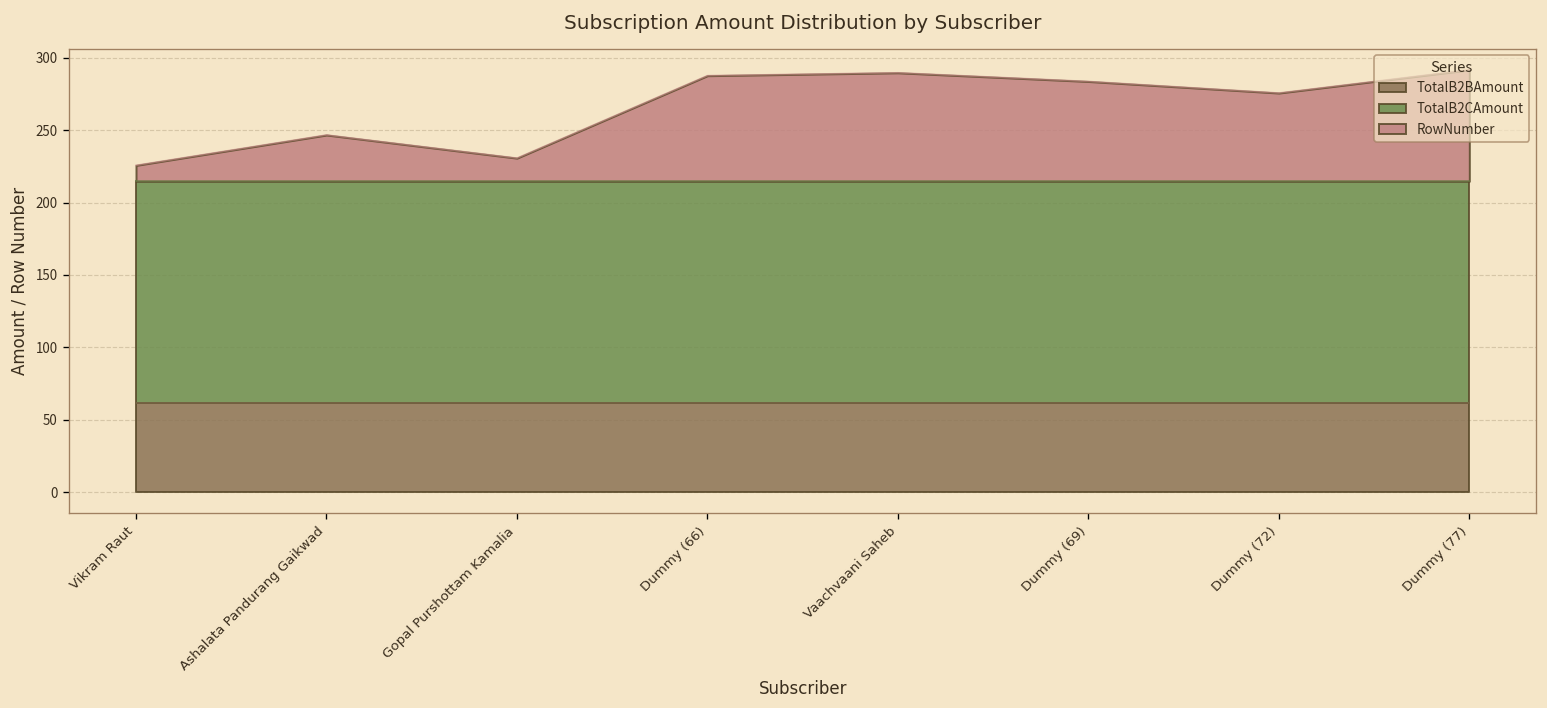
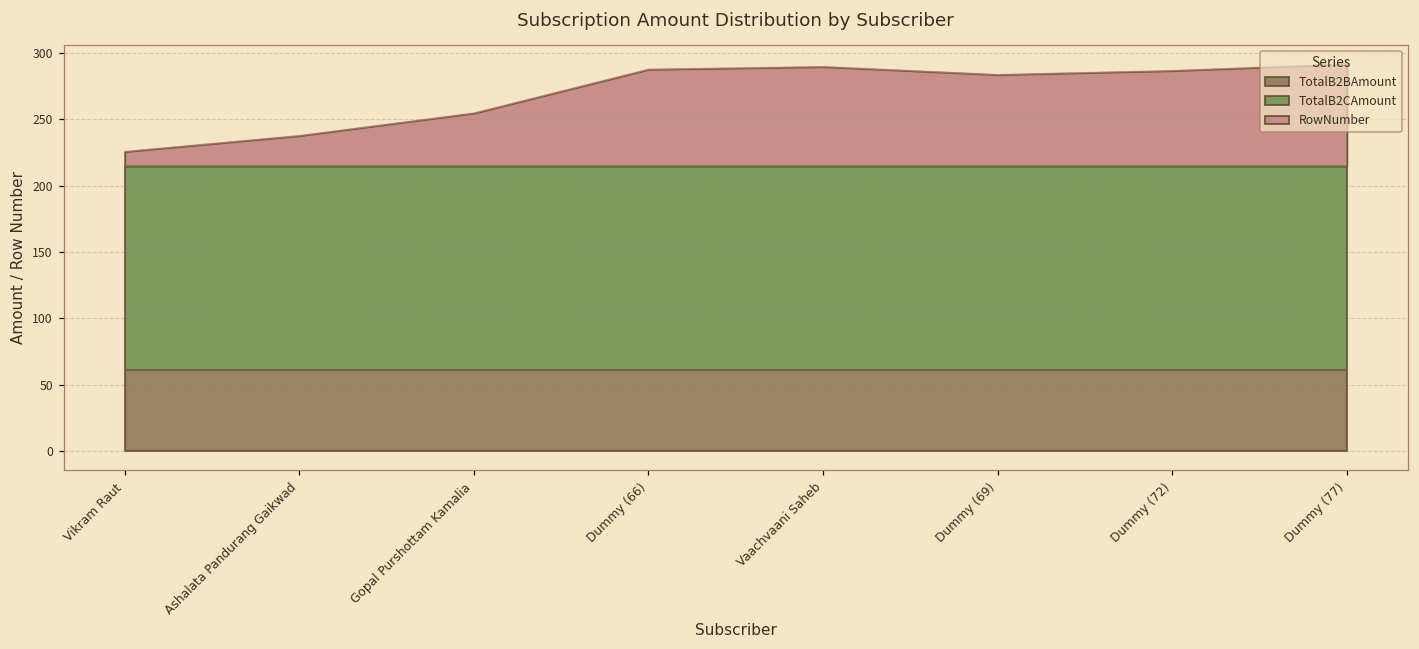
  {
    "RowNumber": {
      "Vikram Raut": 226,
-     "Ashalata Pandurang Gaikwad": 247,
-     "Gopal Purshottam Kamalia": 231,
+     "Ashalata Pandurang Gaikwad": 238,
+     "Gopal Purshottam Kamalia": 255,
      "Dummy (66)": 288,
      "Vaachvaani Saheb": 290,
      "Dummy (69)": 284,
-     "Dummy (72)": 276
+     "Dummy (72)": 287
    }
  }
